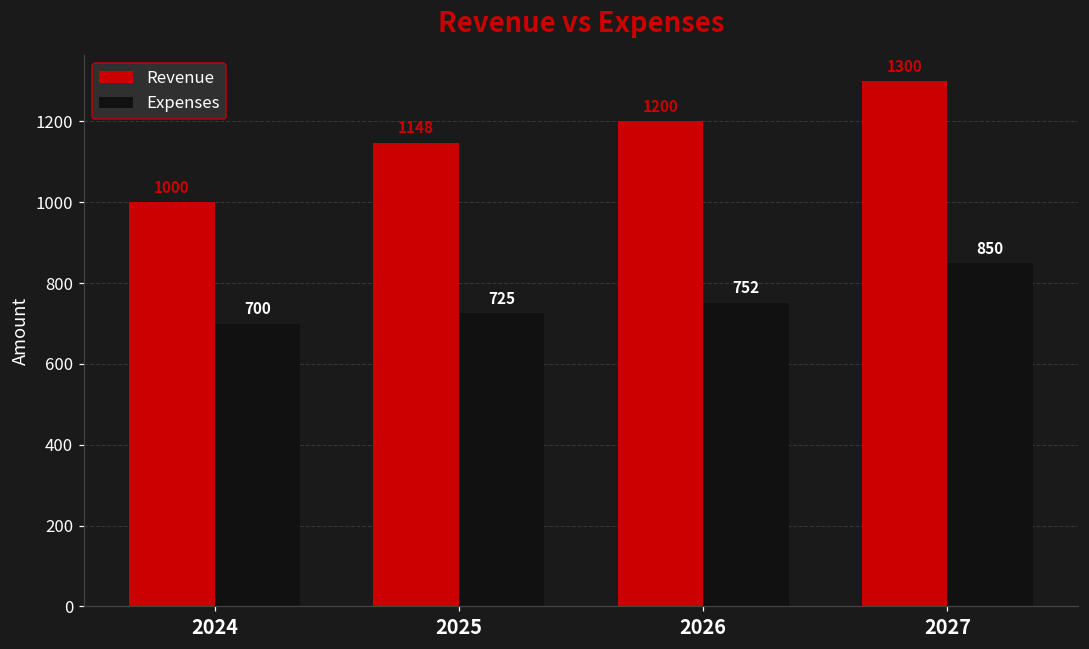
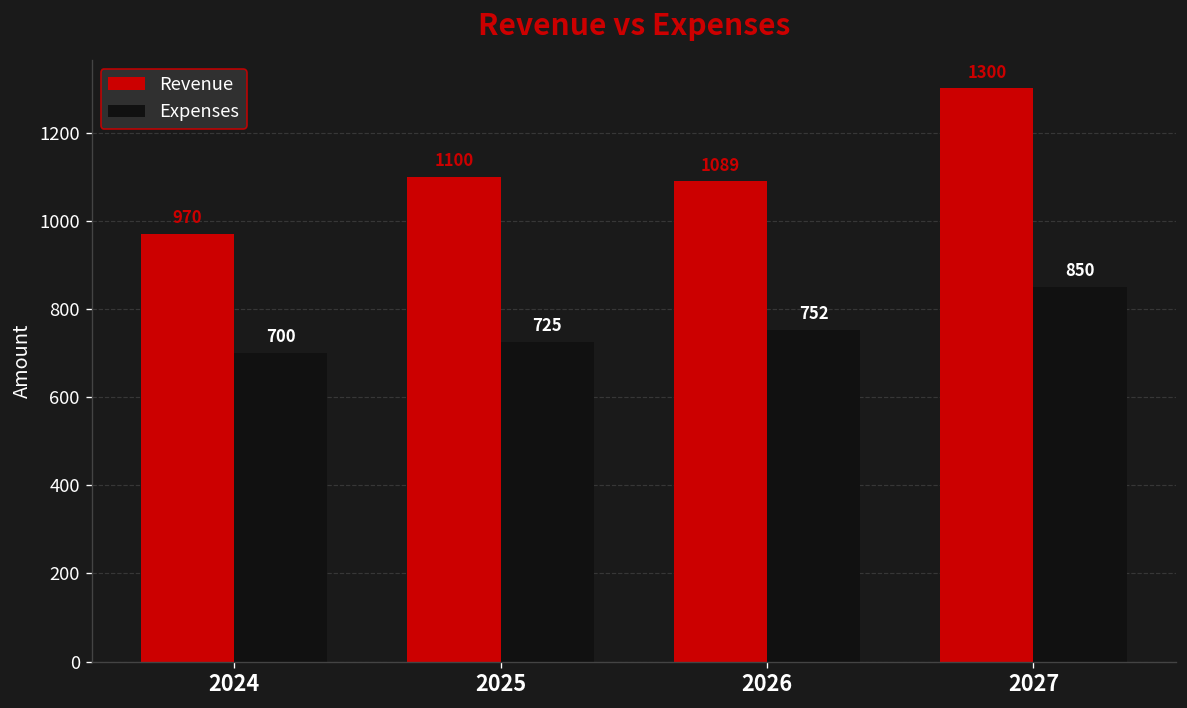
  {
    "Revenue": {
-     "2024": 1000,
-     "2025": 1148,
-     "2026": 1200,
+     "2024": 970,
+     "2025": 1100,
+     "2026": 1089,
      "2027": 1300
    },
    "Expenses": {
      "2024": 700,
      "2025": 725,
      "2026": 752,
      "2027": 850
    }
  }
